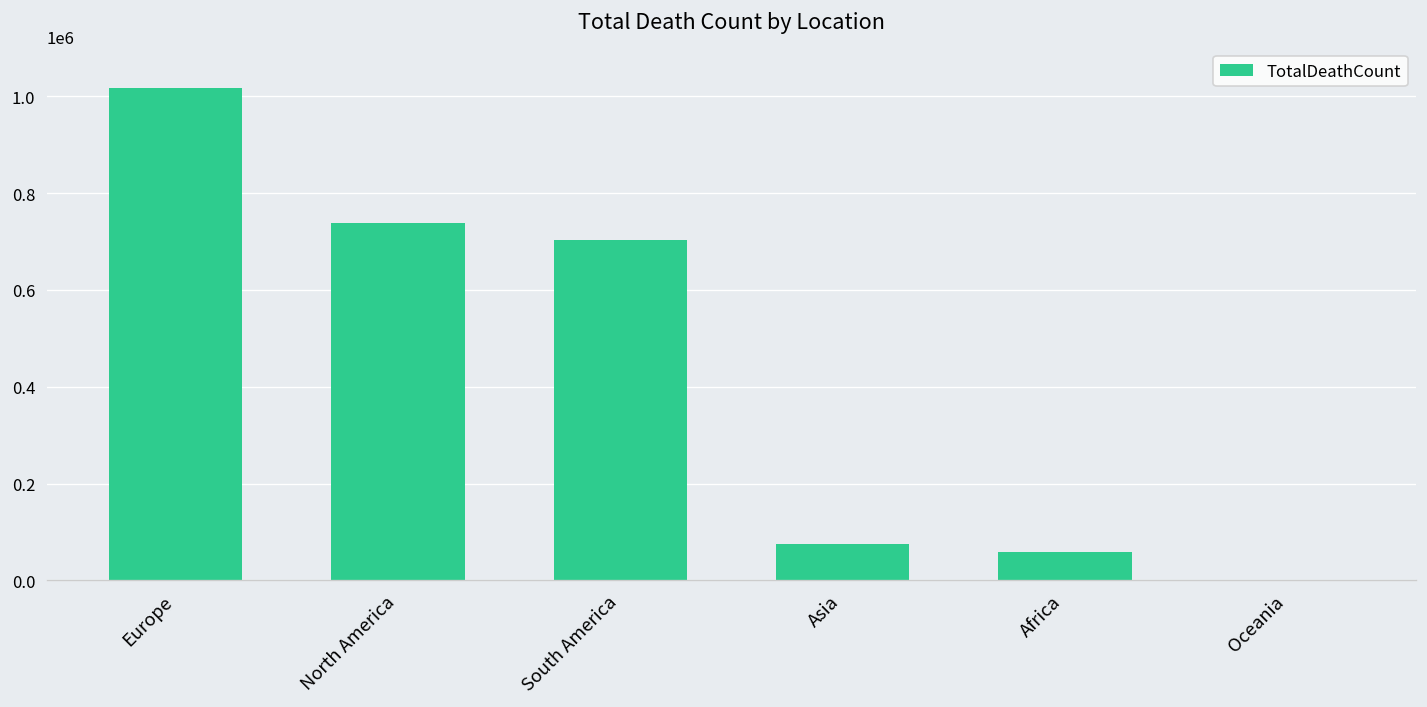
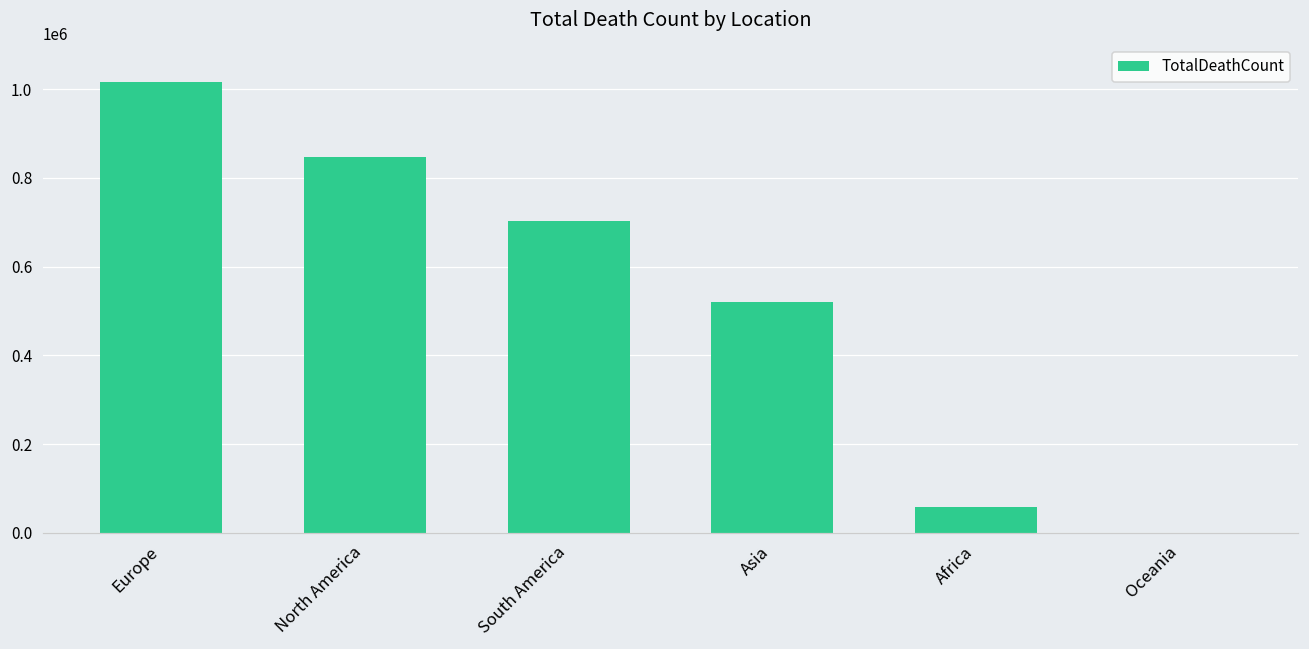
  {
    "Europe": 1020000,
-   "North America": 740000,
+   "North America": 850000,
    "South America": 700000,
-   "Asia": 80000,
+   "Asia": 520000,
    "Africa": 60000
  }
